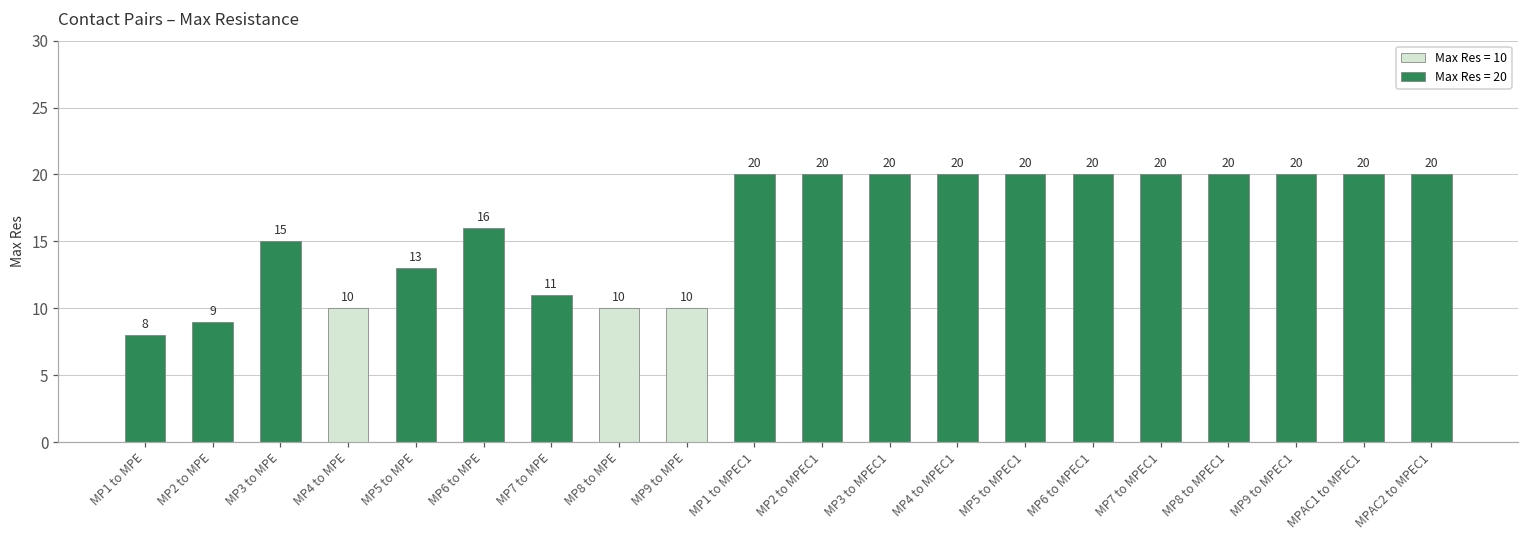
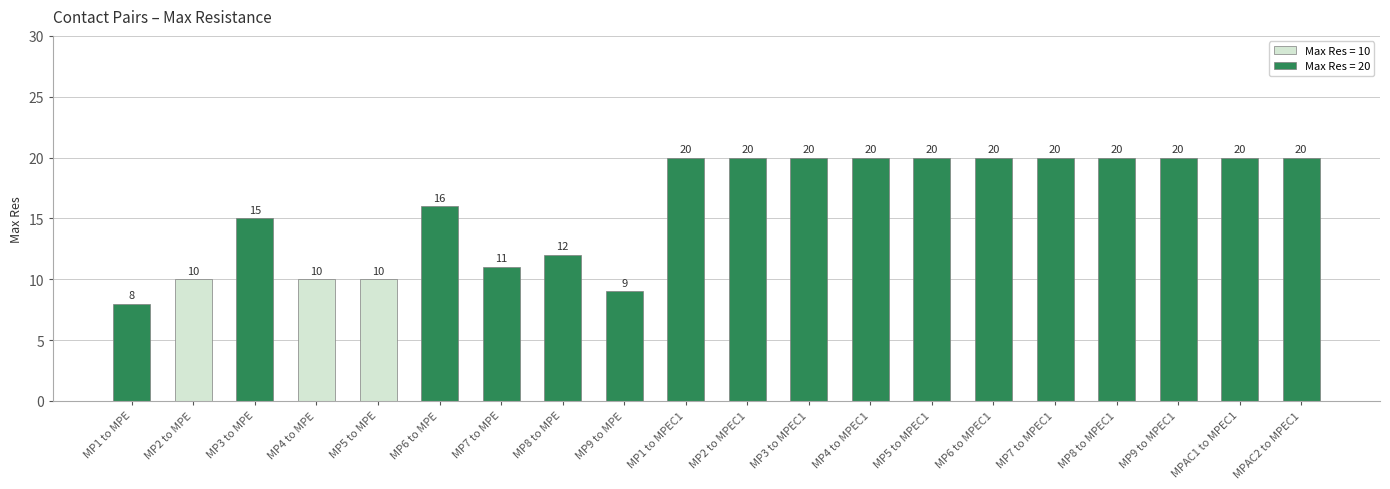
  {
    "MP1 to MPE": 8,
-   "MP2 to MPE": 9,
+   "MP2 to MPE": 10,
    "MP3 to MPE": 15,
    "MP4 to MPE": 10,
-   "MP5 to MPE": 13,
+   "MP5 to MPE": 10,
    "MP6 to MPE": 16,
    "MP7 to MPE": 11,
-   "MP8 to MPE": 10,
-   "MP9 to MPE": 10,
+   "MP8 to MPE": 12,
+   "MP9 to MPE": 9,
    "MP1 to MPEC1": 20,
    "MP2 to MPEC1": 20,
    "MP3 to MPEC1": 20,
    "MP4 to MPEC1": 20,
    "MP5 to MPEC1": 20,
    "MP6 to MPEC1": 20,
    "MP7 to MPEC1": 20,
    "MP8 to MPEC1": 20,
    "MP9 to MPEC1": 20,
    "MPAC1 to MPEC1": 20,
    "MPAC2 to MPEC1": 20
  }
